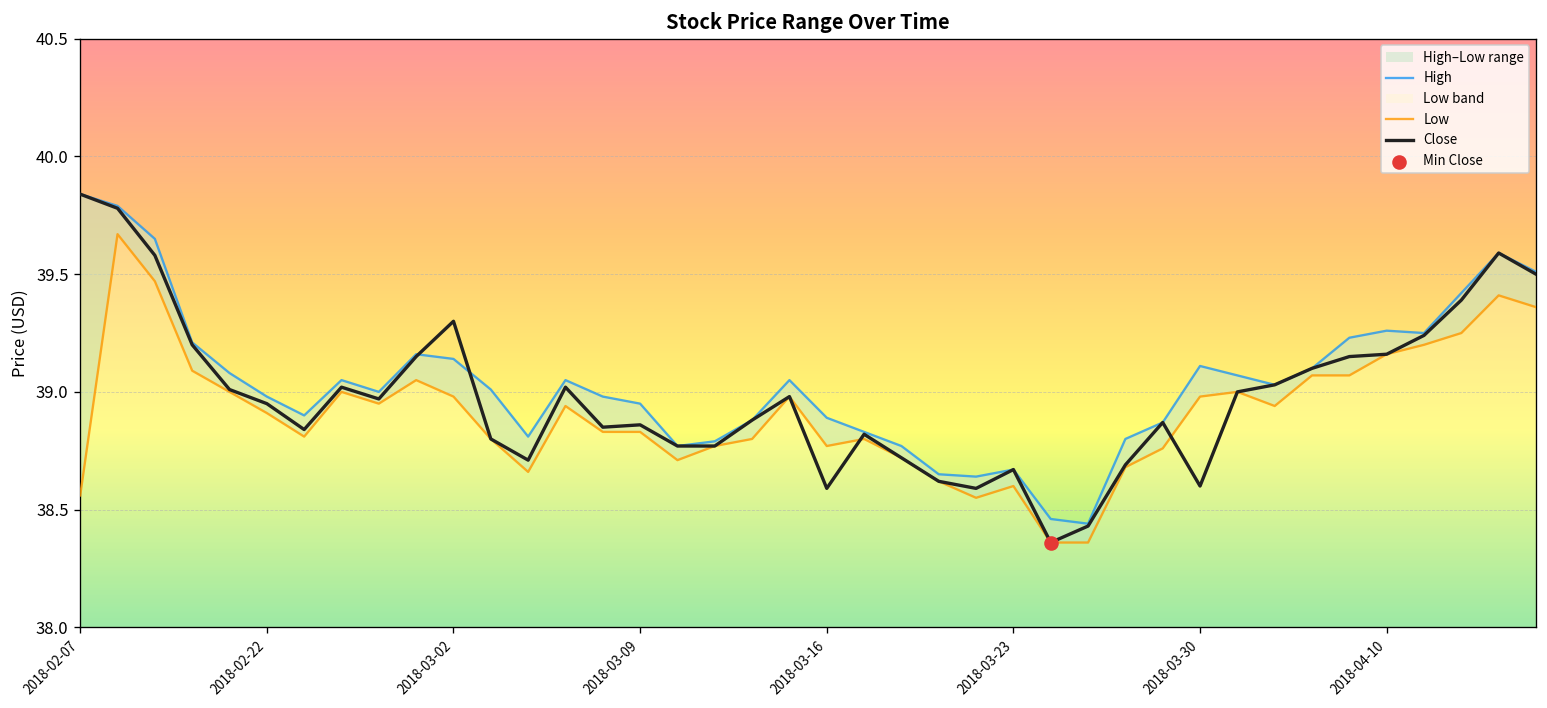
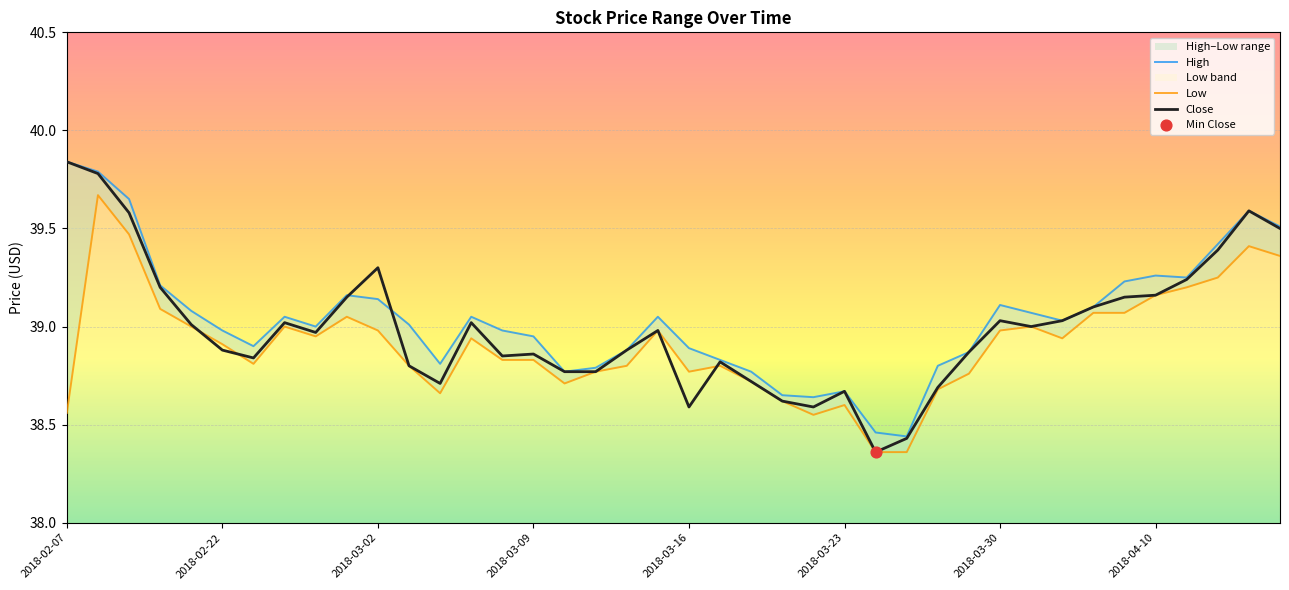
  {
    "Close": {
-     "2018-02-22": 38.95,
+     "2018-02-22": 38.88,
      "2018-03-02": 39.30,
      "2018-03-09": 38.86,
      "2018-03-16": 38.59,
-     "2018-03-30": 38.60
+     "2018-03-30": 39.03
    }
  }
